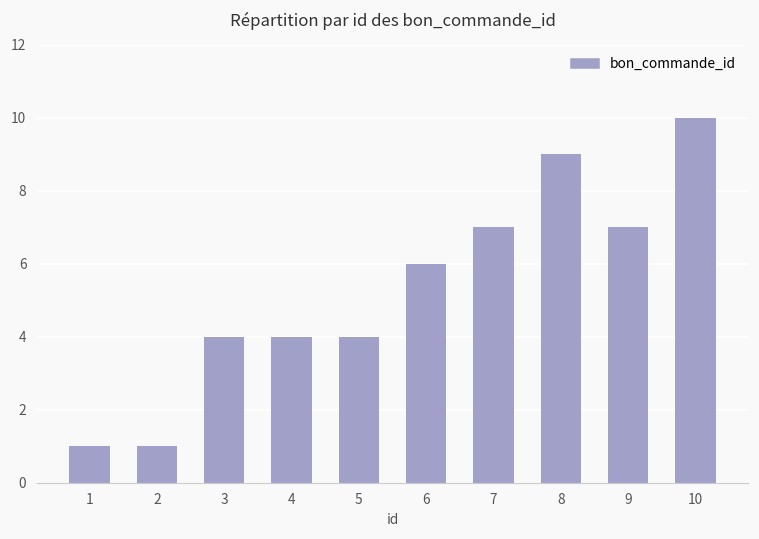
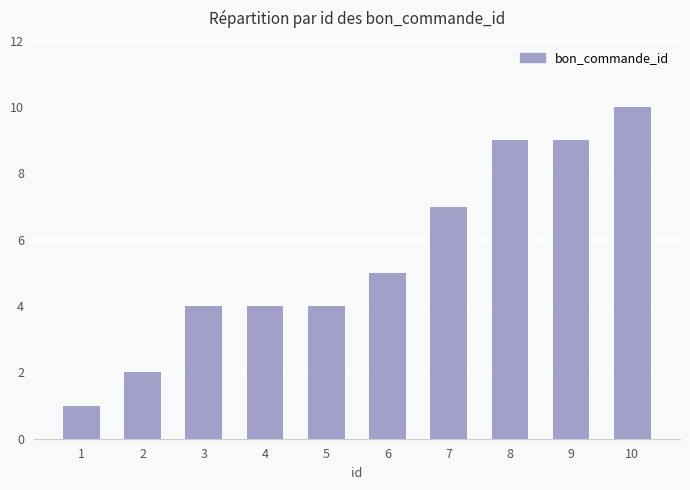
  {
    "1": 1,
-   "2": 1,
+   "2": 2,
    "3": 4,
    "4": 4,
    "5": 4,
-   "6": 6,
+   "6": 5,
    "7": 7,
    "8": 9,
-   "9": 7,
+   "9": 9,
    "10": 10
  }
